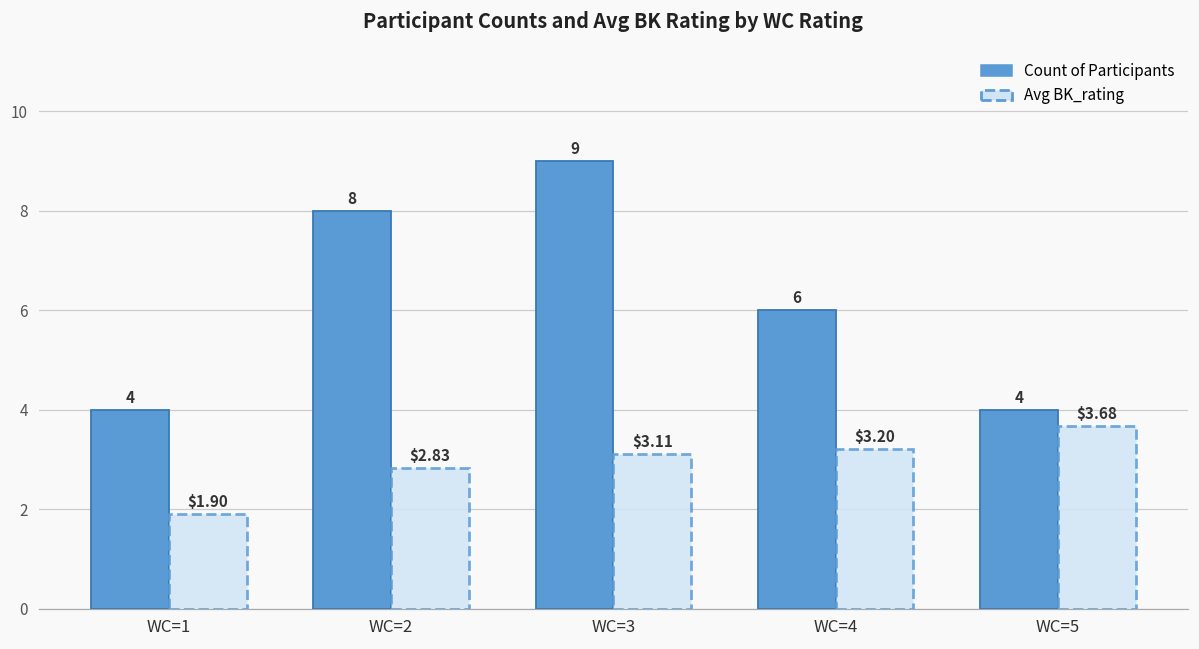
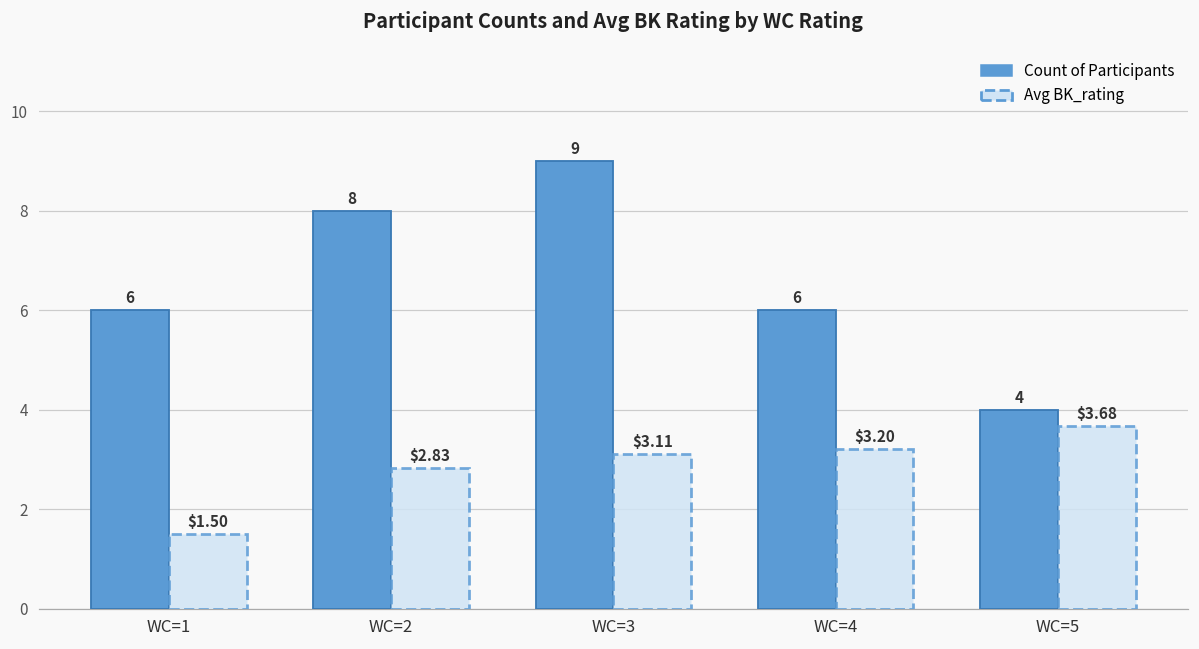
  {
    "Count of Participants": {
-     "WC=1": "4",
+     "WC=1": "6",
      "WC=2": "8",
      "WC=3": "9",
      "WC=4": "6",
      "WC=5": "4"
    },
    "Avg BK_rating": {
-     "WC=1": "$1.90",
+     "WC=1": "$1.50",
      "WC=2": "$2.83",
      "WC=3": "$3.11",
      "WC=4": "$3.20",
      "WC=5": "$3.68"
    }
  }
